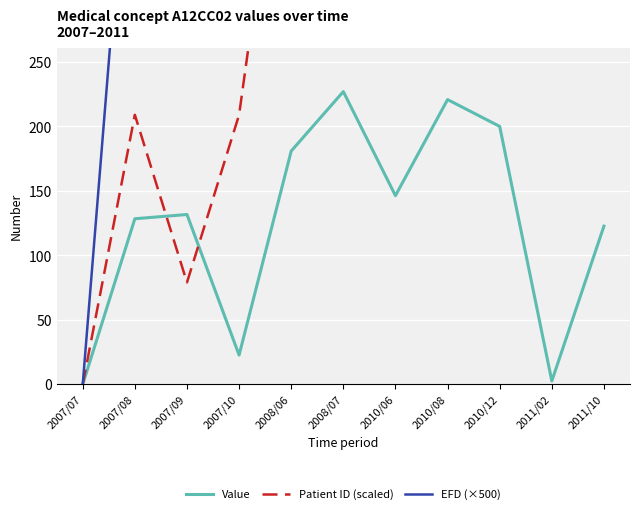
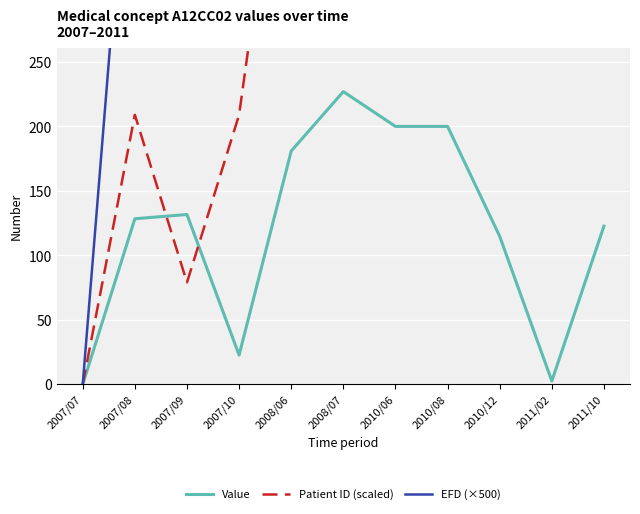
  {
    "Value": {
      "2007/08": 128,
      "2007/09": 132,
      "2007/10": 23,
      "2008/06": 181,
      "2008/07": 227,
-     "2010/06": 146,
-     "2010/08": 221,
-     "2010/12": 200,
+     "2010/06": 200,
+     "2010/08": 200,
+     "2010/12": 115,
      "2011/02": 3,
      "2011/10": 123
    },
    "Patient ID (scaled)": {
      "2007/08": 209,
      "2007/09": 79,
      "2007/10": 209
    }
  }
